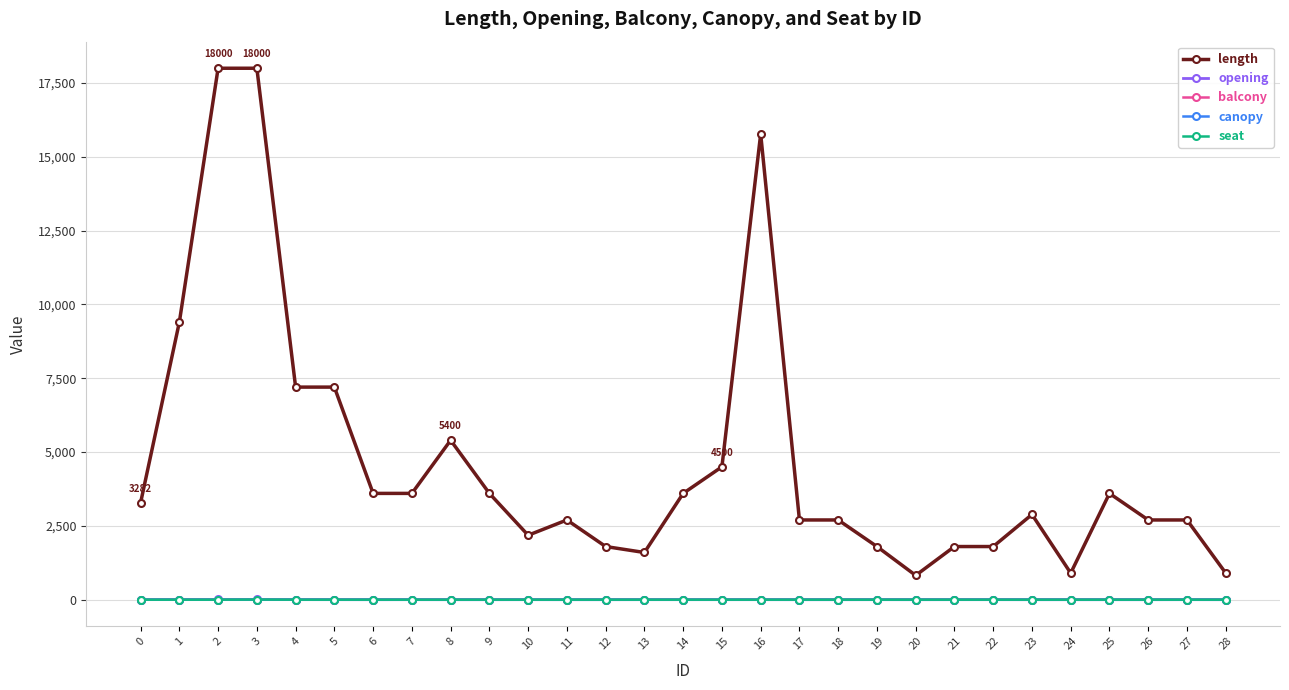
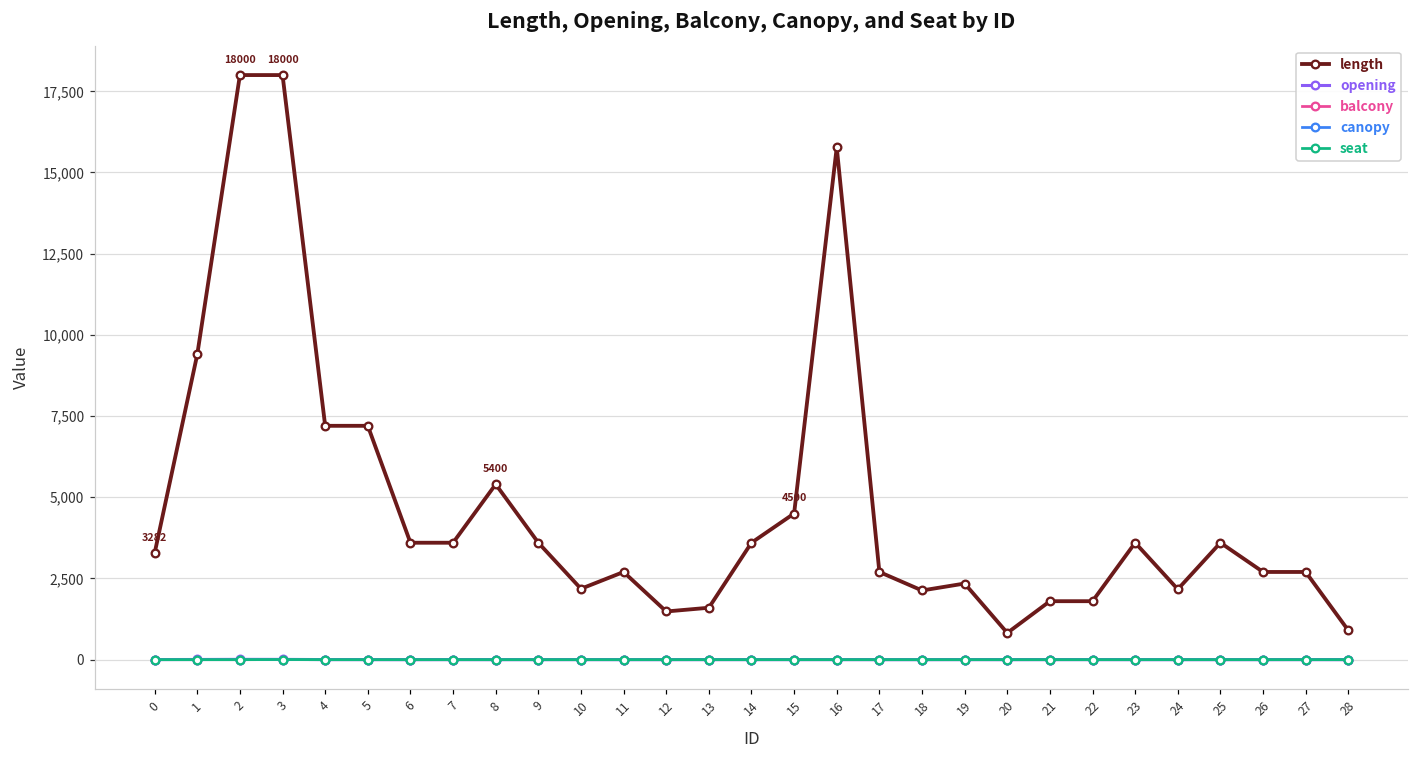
  {
    "length": {
      "1": "9,400",
      "4": "7,200",
      "5": "7,200",
      "6": "3,600",
      "7": "3,600",
      "9": "3,600",
      "10": "2,200",
      "11": "2,700",
-     "12": "1,800",
+     "12": "1,500",
      "13": "1,600",
      "14": "3,600",
      "16": "15,800",
      "17": "2,700",
-     "18": "2,700",
-     "19": "1,800",
+     "18": "2,100",
+     "19": "2,300",
      "20": "800",
      "21": "1,800",
      "22": "1,800",
-     "23": "2,900",
-     "24": "900",
+     "23": "3,600",
+     "24": "2,200",
      "25": "3,600",
      "26": "2,700",
      "27": "2,700",
      "28": "900"
    }
  }
